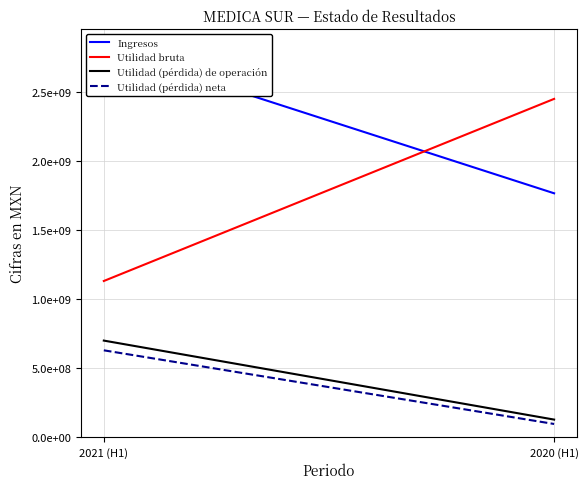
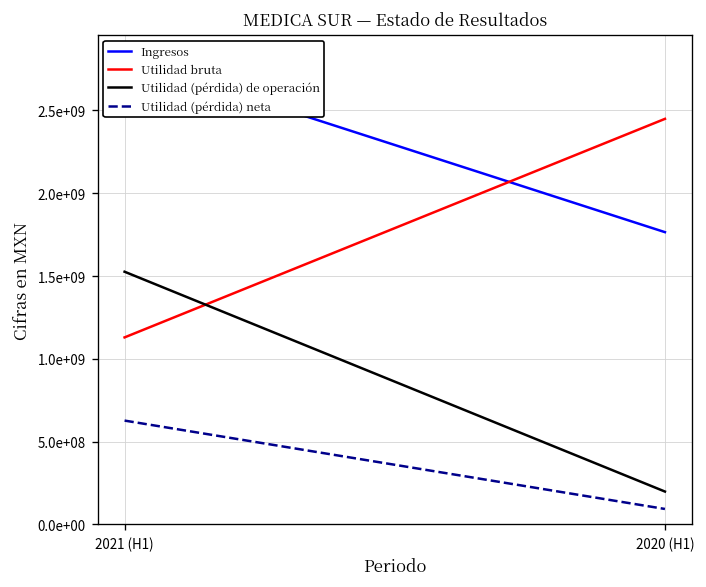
  {
    "Ingresos": {
      "2020 (H1)": 1760000000
    },
    "Utilidad bruta": {
      "2021 (H1)": 1130000000,
      "2020 (H1)": 2450000000
    },
    "Utilidad (pérdida) de operación": {
-     "2021 (H1)": 700000000,
-     "2020 (H1)": 130000000
+     "2021 (H1)": 1530000000,
+     "2020 (H1)": 200000000
    },
    "Utilidad (pérdida) neta": {
      "2021 (H1)": 630000000,
      "2020 (H1)": 90000000
    }
  }
